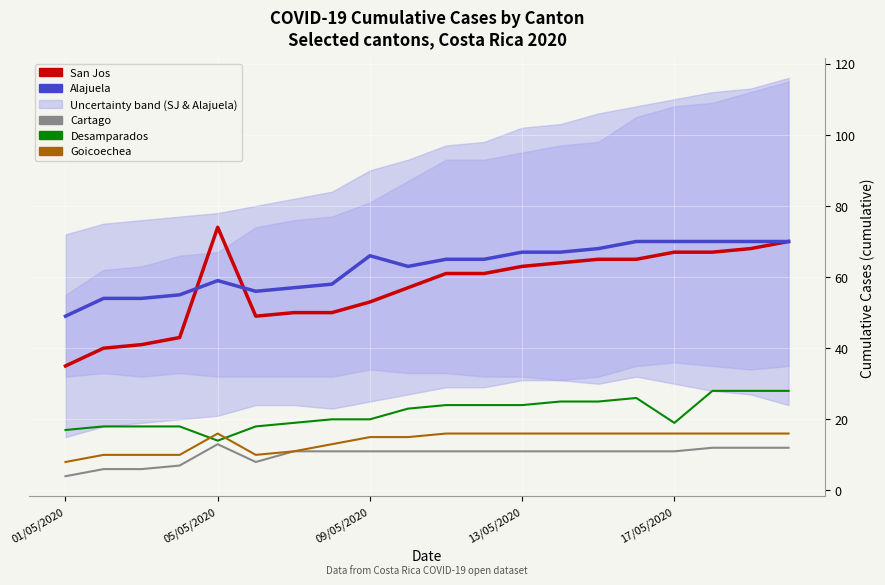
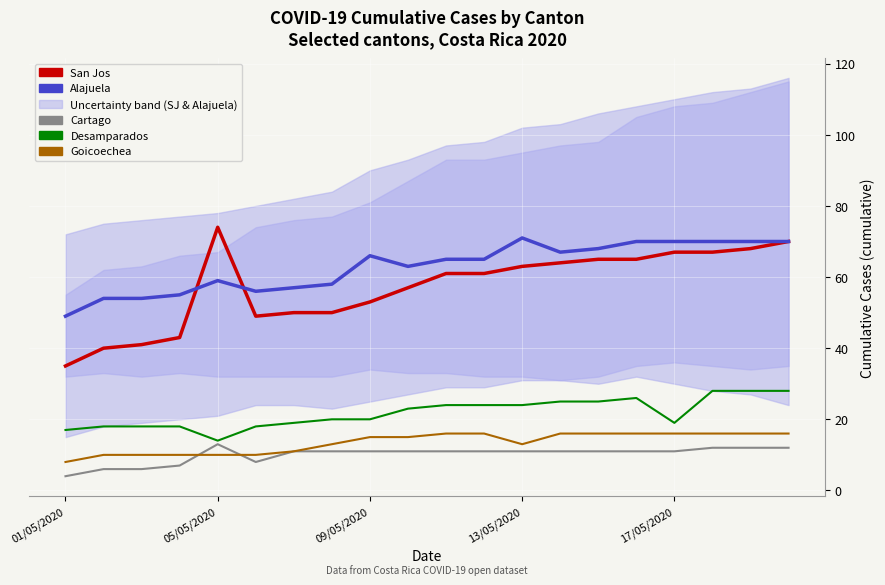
  {
    "San Jos": {
      "01/05/2020": 35,
      "05/05/2020": 74,
      "09/05/2020": 53,
      "13/05/2020": 63,
      "17/05/2020": 67
    },
    "Alajuela": {
      "01/05/2020": 49,
      "05/05/2020": 59,
      "09/05/2020": 66,
-     "13/05/2020": 67,
+     "13/05/2020": 71,
      "17/05/2020": 70
    },
    "Cartago": {
      "01/05/2020": 4,
      "05/05/2020": 13,
      "09/05/2020": 11,
      "13/05/2020": 11,
      "17/05/2020": 11
    },
    "Desamparados": {
      "01/05/2020": 17,
      "05/05/2020": 14,
      "09/05/2020": 20,
      "13/05/2020": 24,
      "17/05/2020": 19
    },
    "Goicoechea": {
      "01/05/2020": 8,
-     "05/05/2020": 16,
+     "05/05/2020": 10,
      "09/05/2020": 15,
-     "13/05/2020": 16,
+     "13/05/2020": 13,
      "17/05/2020": 16
    }
  }
